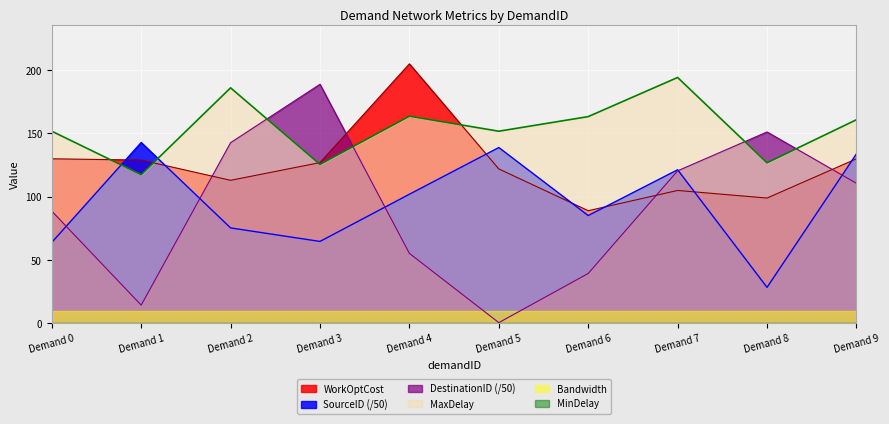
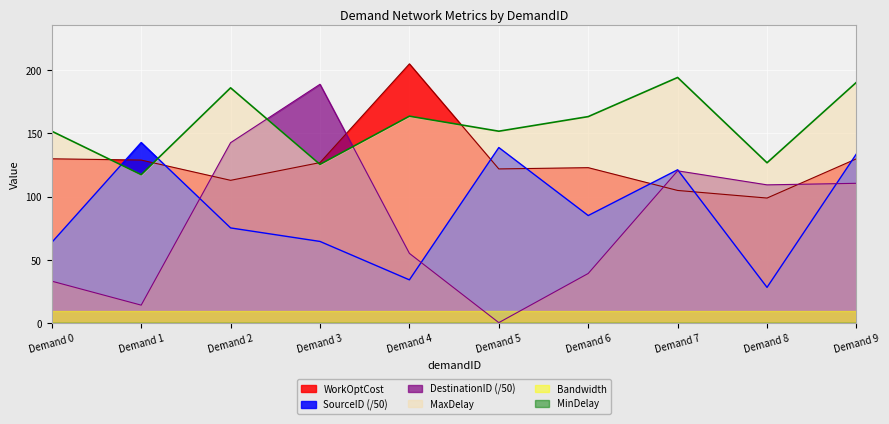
  {
    "WorkOptCost": {
      "Demand 0": 130,
      "Demand 1": 129,
      "Demand 2": 113,
      "Demand 4": 205,
      "Demand 5": 122,
-     "Demand 6": 89,
+     "Demand 6": 123,
      "Demand 7": 105,
      "Demand 8": 99,
      "Demand 9": 130
    },
    "SourceID (/50)": {
      "Demand 0": 64,
      "Demand 1": 143,
      "Demand 2": 75,
      "Demand 3": 65,
-     "Demand 4": 102,
+     "Demand 4": 34,
      "Demand 5": 139,
      "Demand 6": 85,
      "Demand 8": 28,
      "Demand 9": 134
    },
    "DestinationID (/50)": {
-     "Demand 0": 89,
+     "Demand 0": 33,
      "Demand 1": 14,
      "Demand 2": 143,
      "Demand 3": 189,
      "Demand 4": 55,
      "Demand 6": 39,
-     "Demand 8": 151,
+     "Demand 8": 109,
      "Demand 9": 111
    },
    "MaxDelay": {
      "Demand 0": 152,
      "Demand 1": 117,
      "Demand 2": 186,
      "Demand 4": 164,
      "Demand 5": 152,
      "Demand 6": 163,
      "Demand 7": 194,
      "Demand 8": 127,
-     "Demand 9": 161
+     "Demand 9": 190
    },
    "Bandwidth": {
      "Demand 0": 10,
      "Demand 1": 10,
      "Demand 2": 10,
      "Demand 3": 10,
      "Demand 4": 10,
      "Demand 5": 10,
      "Demand 6": 10,
      "Demand 7": 10,
      "Demand 8": 10,
      "Demand 9": 10
    },
    "MinDelay": {
      "Demand 0": 0,
      "Demand 1": 0,
      "Demand 2": 0,
      "Demand 3": 0,
      "Demand 4": 0,
      "Demand 6": 0,
      "Demand 7": 0,
      "Demand 8": 0,
      "Demand 9": 0
    }
  }
